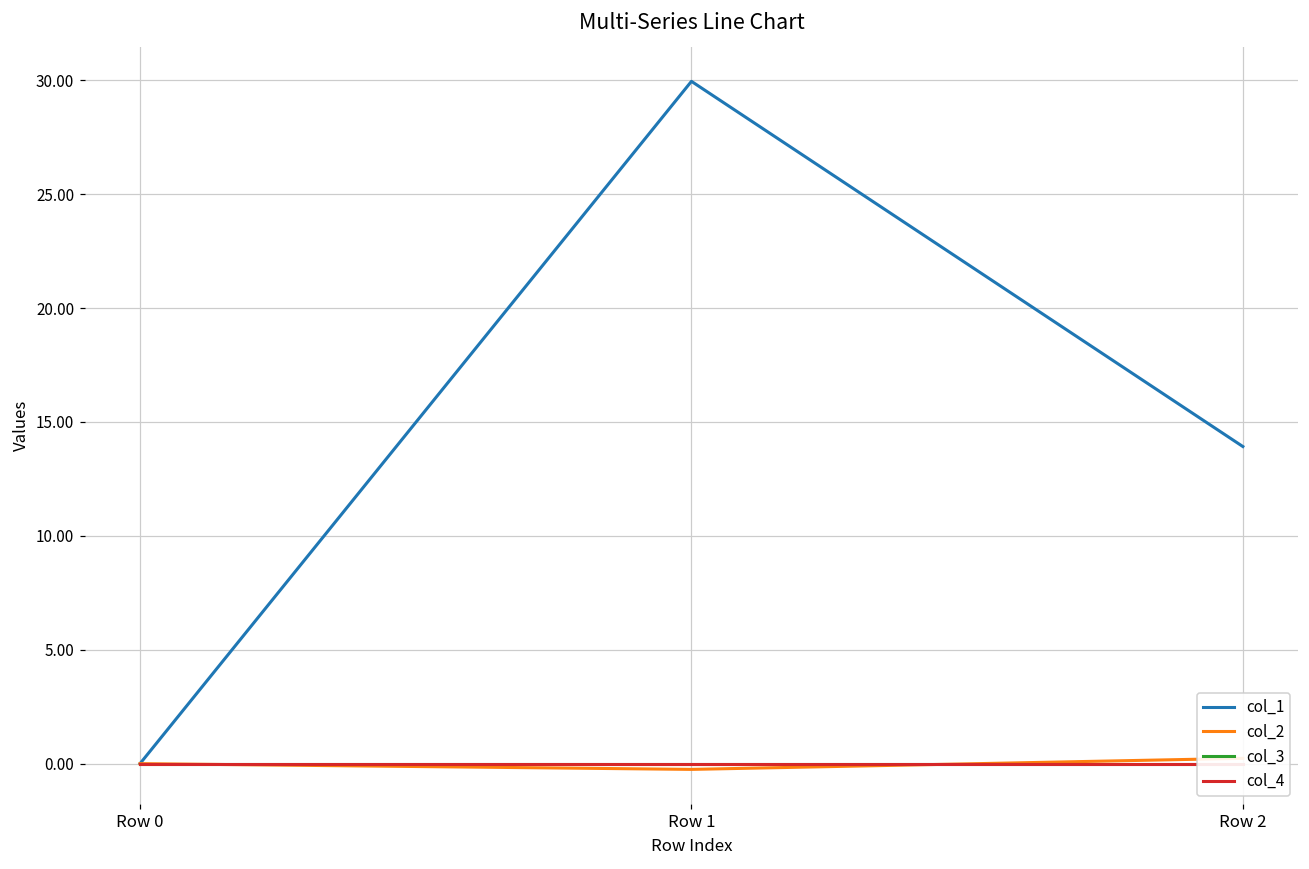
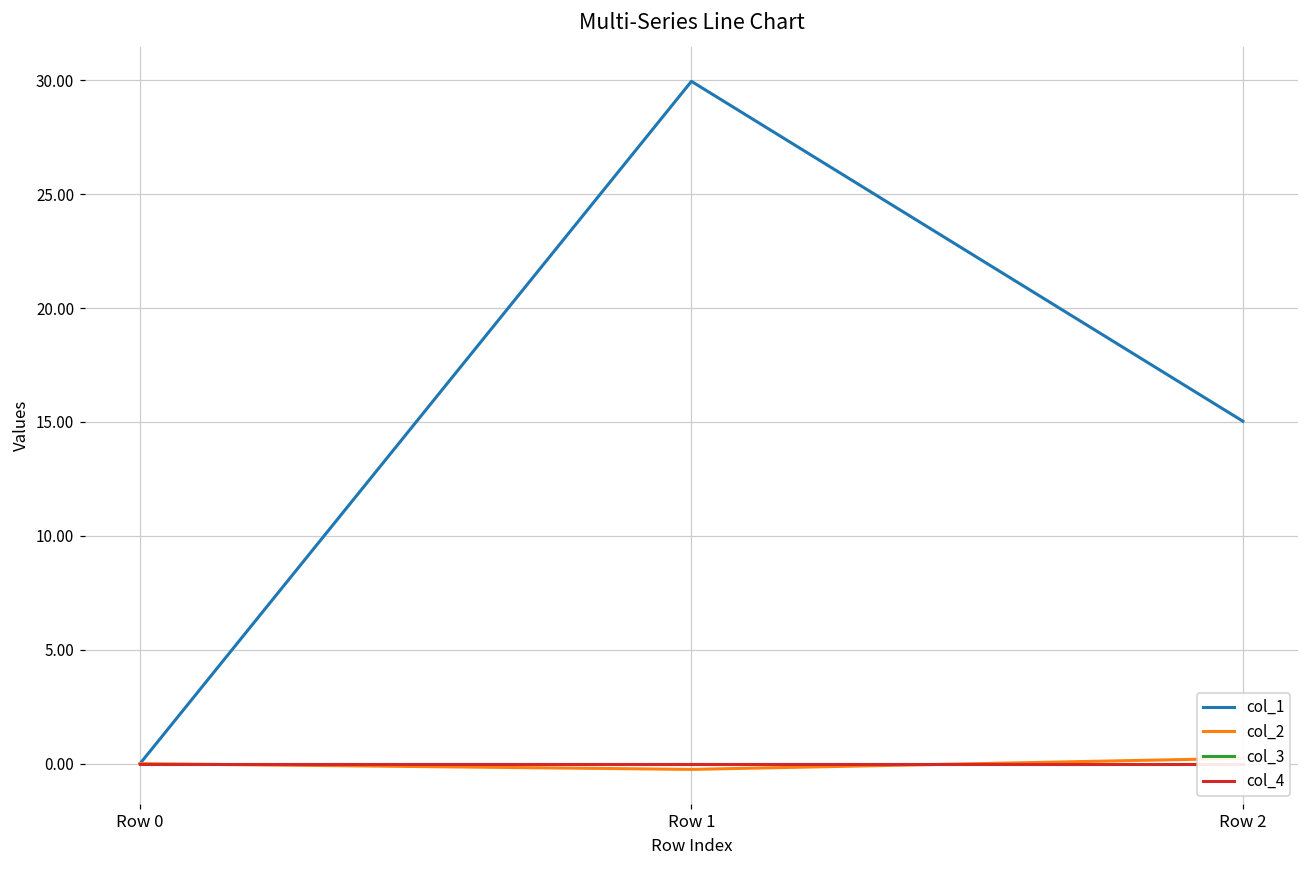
  {
    "col_1": {
      "Row 1": 30.0,
-     "Row 2": 13.9
+     "Row 2": 15.0
    },
    "col_2": {
      "Row 1": -0.3
    },
    "col_4": {
      "Row 1": 0.0
    }
  }
